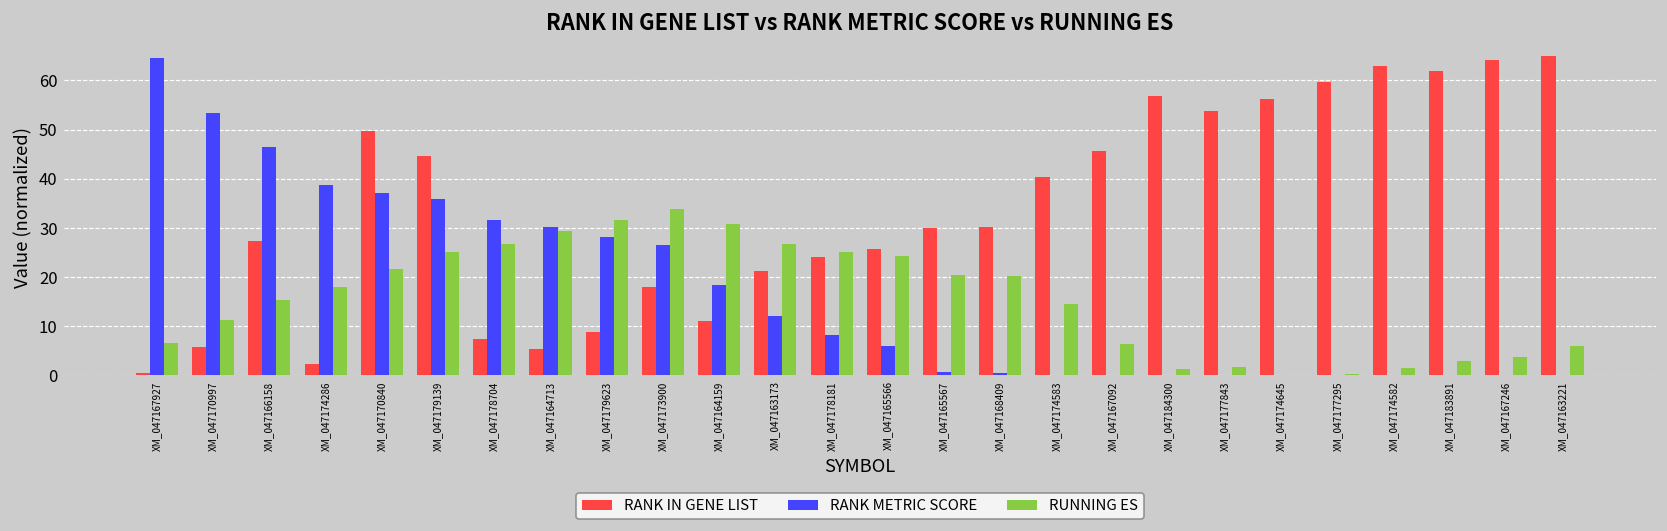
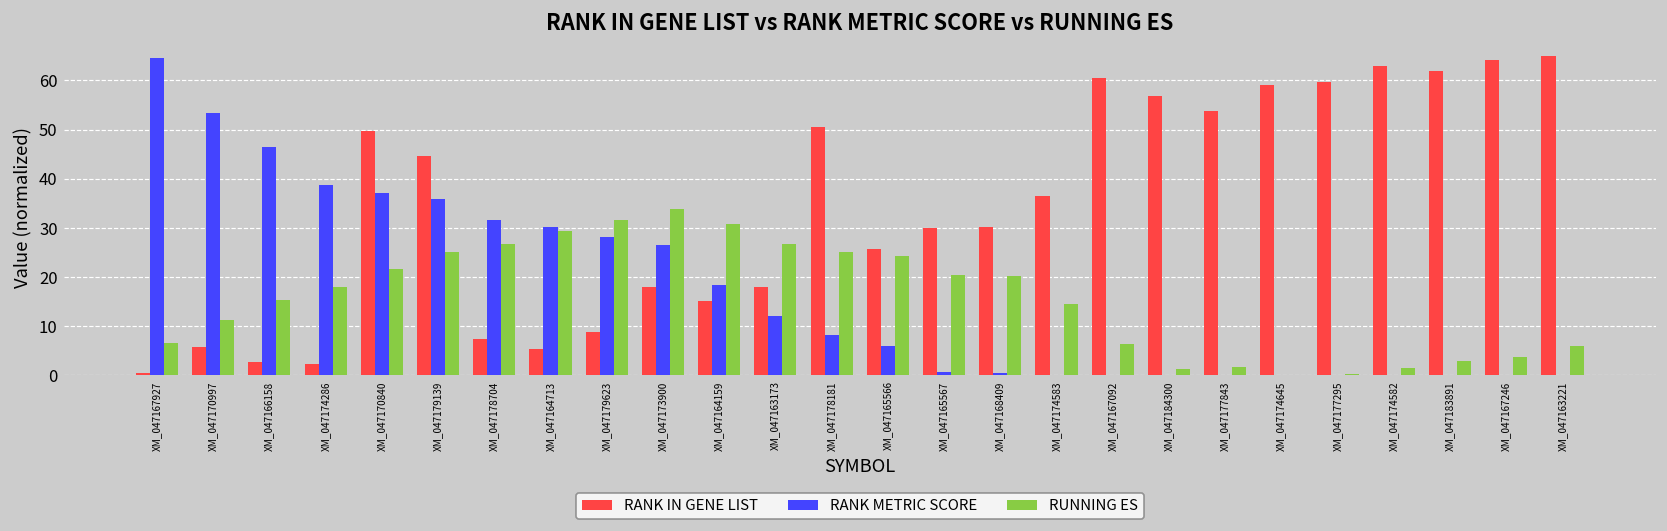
  {
    "RANK IN GENE LIST": {
      "XM_047170997": 6,
-     "XM_047166158": 27,
+     "XM_047166158": 3,
      "XM_047174286": 2,
      "XM_047170840": 50,
      "XM_047179139": 45,
      "XM_047178704": 8,
      "XM_047164713": 5,
      "XM_047179623": 9,
      "XM_047173900": 18,
-     "XM_047164159": 11,
-     "XM_047163173": 21,
-     "XM_047178181": 24,
+     "XM_047164159": 15,
+     "XM_047163173": 18,
+     "XM_047178181": 50,
      "XM_047165566": 26,
      "XM_047165567": 30,
      "XM_047168409": 30,
-     "XM_047174583": 40,
-     "XM_047167092": 46,
+     "XM_047174583": 36,
+     "XM_047167092": 61,
      "XM_047184300": 57,
      "XM_047177843": 54,
-     "XM_047174645": 56,
+     "XM_047174645": 59,
      "XM_047177295": 60,
      "XM_047174582": 63,
      "XM_047183891": 62,
      "XM_047167246": 64,
      "XM_047163221": 65
    },
    "RANK METRIC SCORE": {
      "XM_047167927": 65,
      "XM_047170997": 53,
      "XM_047166158": 47,
      "XM_047174286": 39,
      "XM_047170840": 37,
      "XM_047179139": 36,
      "XM_047178704": 32,
      "XM_047164713": 30,
      "XM_047179623": 28,
      "XM_047173900": 26,
      "XM_047164159": 18,
      "XM_047163173": 12,
      "XM_047178181": 8,
      "XM_047165566": 6,
      "XM_047165567": 1,
      "XM_047174583": 0,
      "XM_047167092": 0,
      "XM_047184300": 0,
      "XM_047177843": 0,
      "XM_047174645": 0,
      "XM_047177295": 0,
      "XM_047174582": 0,
      "XM_047183891": 0,
      "XM_047167246": 0,
      "XM_047163221": 0
    },
    "RUNNING ES": {
      "XM_047167927": 7,
      "XM_047170997": 11,
      "XM_047166158": 15,
      "XM_047174286": 18,
      "XM_047170840": 22,
      "XM_047179139": 25,
      "XM_047178704": 27,
      "XM_047164713": 29,
      "XM_047179623": 32,
      "XM_047173900": 34,
      "XM_047164159": 31,
      "XM_047163173": 27,
      "XM_047178181": 25,
      "XM_047165566": 24,
      "XM_047165567": 20,
      "XM_047168409": 20,
      "XM_047174583": 15,
      "XM_047167092": 6,
      "XM_047184300": 1,
      "XM_047177843": 2,
      "XM_047174645": 0,
      "XM_047174582": 2,
      "XM_047183891": 3,
      "XM_047167246": 4,
      "XM_047163221": 6
    }
  }
